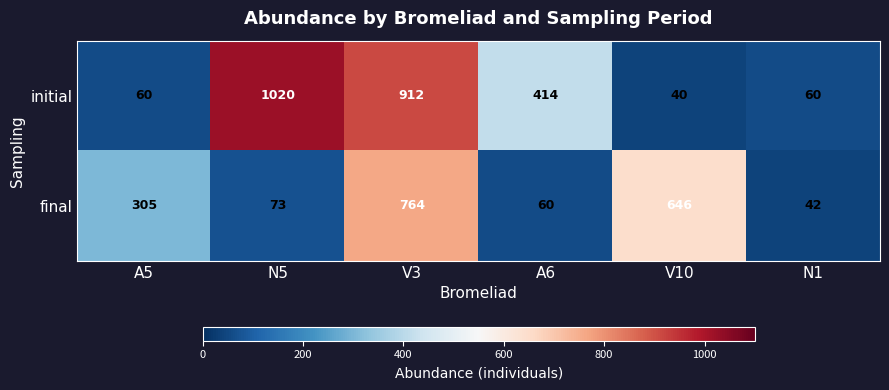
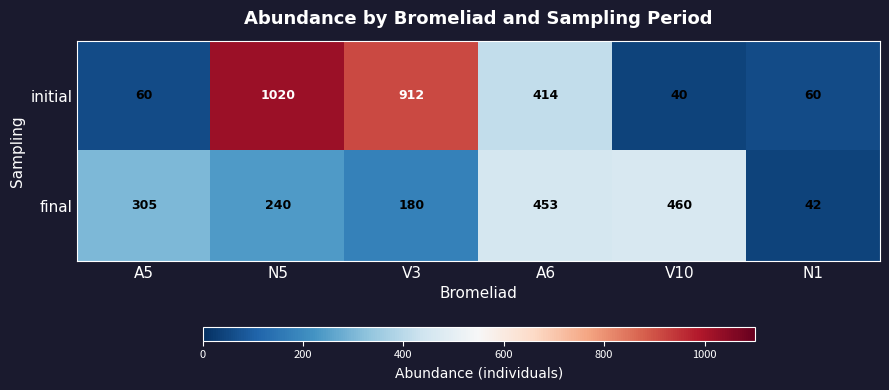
  {
    "initial": {
      "A5": 60,
      "N5": 1020,
      "V3": 912,
      "A6": 414,
      "V10": 40,
      "N1": 60
    },
    "final": {
      "A5": 305,
-     "N5": 73,
-     "V3": 764,
-     "A6": 60,
-     "V10": 646,
+     "N5": 240,
+     "V3": 180,
+     "A6": 453,
+     "V10": 460,
      "N1": 42
    }
  }
